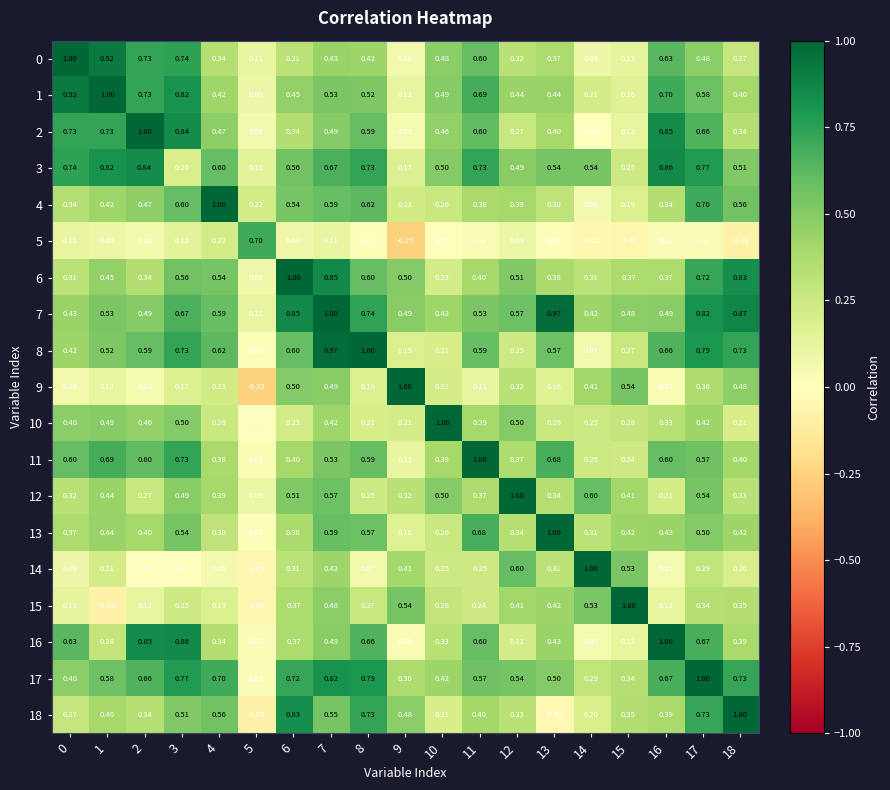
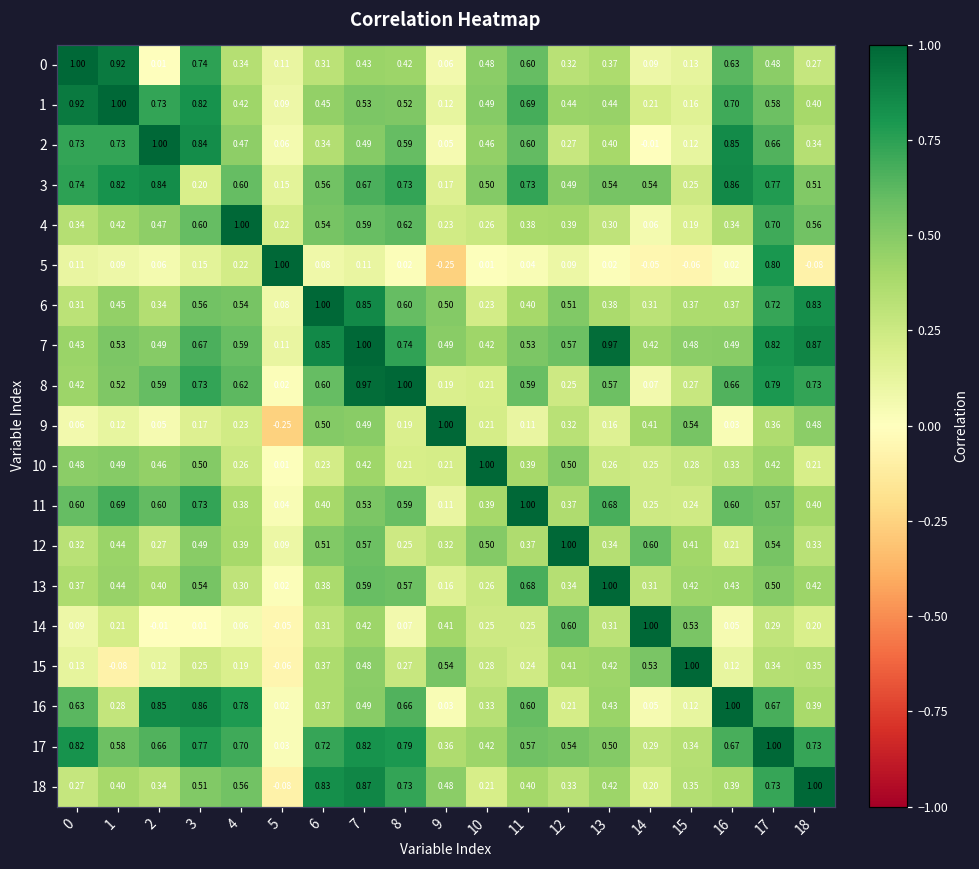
  {
    "0": {
      "0": 1.00,
      "1": 0.92,
-     "2": 0.73,
+     "2": 0.01,
      "3": 0.74,
      "4": 0.34,
      "5": 0.11,
      "6": 0.31,
      "7": 0.43,
      "8": 0.42,
      "9": 0.06,
      "10": 0.48,
      "11": 0.60,
      "12": 0.32,
      "13": 0.37,
      "14": 0.09,
      "15": 0.13,
      "16": 0.63,
      "17": 0.48,
      "18": 0.27
    },
    "5": {
      "0": 0.11,
      "1": 0.09,
      "2": 0.06,
      "3": 0.15,
      "4": 0.22,
-     "5": 0.70,
+     "5": 1.00,
      "6": 0.08,
      "7": 0.11,
      "8": 0.02,
      "9": -0.25,
      "10": 0.01,
      "11": 0.04,
      "12": 0.09,
      "13": 0.02,
      "14": -0.05,
      "15": -0.06,
      "16": 0.02,
-     "17": 0.03,
+     "17": 0.80,
      "18": -0.08
    },
    "16": {
      "0": 0.63,
      "1": 0.28,
      "2": 0.85,
      "3": 0.86,
-     "4": 0.34,
+     "4": 0.78,
      "5": 0.02,
      "6": 0.37,
      "7": 0.49,
      "8": 0.66,
      "9": 0.03,
      "10": 0.33,
      "11": 0.60,
      "12": 0.21,
      "13": 0.43,
      "14": 0.05,
      "15": 0.12,
      "16": 1.00,
      "17": 0.67,
      "18": 0.39
    },
    "17": {
-     "0": 0.48,
+     "0": 0.82,
      "1": 0.58,
      "2": 0.66,
      "3": 0.77,
      "4": 0.70,
      "5": 0.03,
      "6": 0.72,
      "7": 0.82,
      "8": 0.79,
      "9": 0.36,
      "10": 0.42,
      "11": 0.57,
      "12": 0.54,
      "13": 0.50,
      "14": 0.29,
      "15": 0.34,
      "16": 0.67,
      "17": 1.00,
      "18": 0.73
    },
    "18": {
      "0": 0.27,
      "1": 0.40,
      "2": 0.34,
      "3": 0.51,
      "4": 0.56,
      "5": -0.08,
      "6": 0.83,
-     "7": 0.55,
+     "7": 0.87,
      "8": 0.73,
      "9": 0.48,
      "10": 0.21,
      "11": 0.40,
      "12": 0.33,
-     "13": -0.04,
+     "13": 0.42,
      "14": 0.20,
      "15": 0.35,
      "16": 0.39,
      "17": 0.73,
      "18": 1.00
    }
  }
